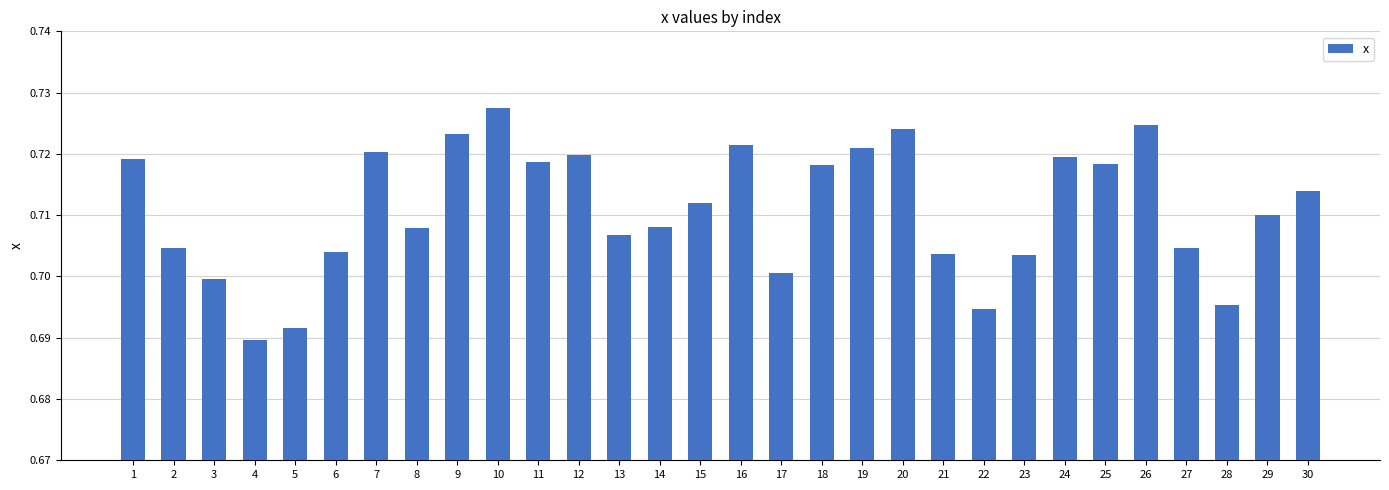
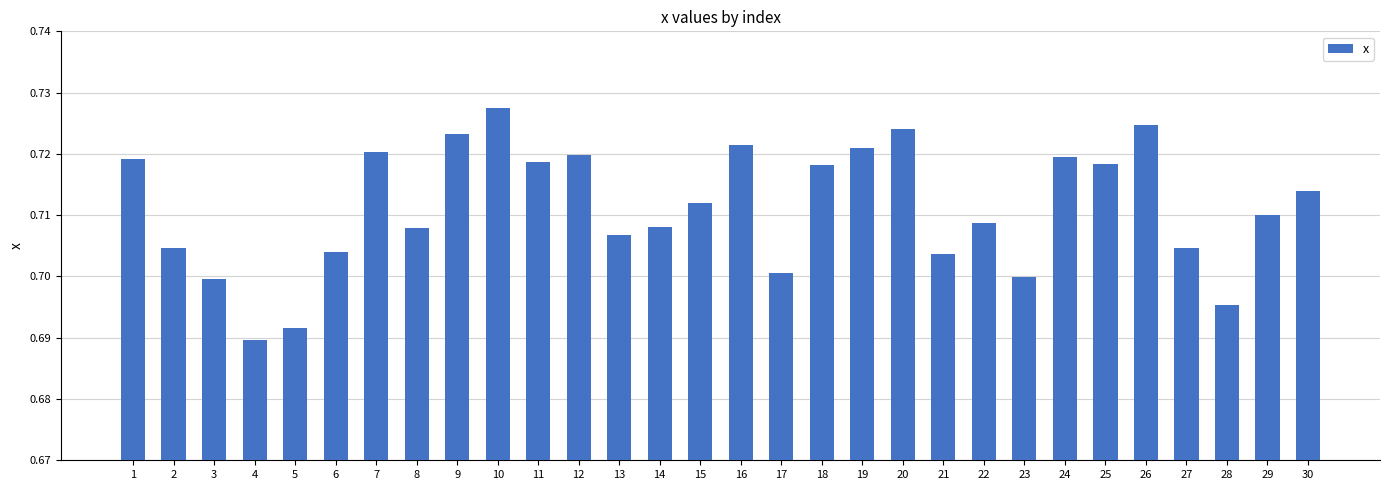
  {
    "1": 0.719,
    "2": 0.705,
    "3": 0.700,
    "4": 0.690,
    "5": 0.692,
    "6": 0.704,
    "7": 0.720,
    "8": 0.708,
    "9": 0.723,
    "10": 0.727,
    "11": 0.719,
    "12": 0.720,
    "13": 0.707,
    "14": 0.708,
    "15": 0.712,
    "16": 0.721,
    "17": 0.700,
    "18": 0.718,
    "19": 0.721,
    "20": 0.724,
    "21": 0.704,
-   "22": 0.695,
-   "23": 0.704,
+   "22": 0.709,
+   "23": 0.700,
    "24": 0.720,
    "25": 0.718,
    "26": 0.725,
    "27": 0.705,
    "28": 0.695,
    "29": 0.710,
    "30": 0.714
  }
